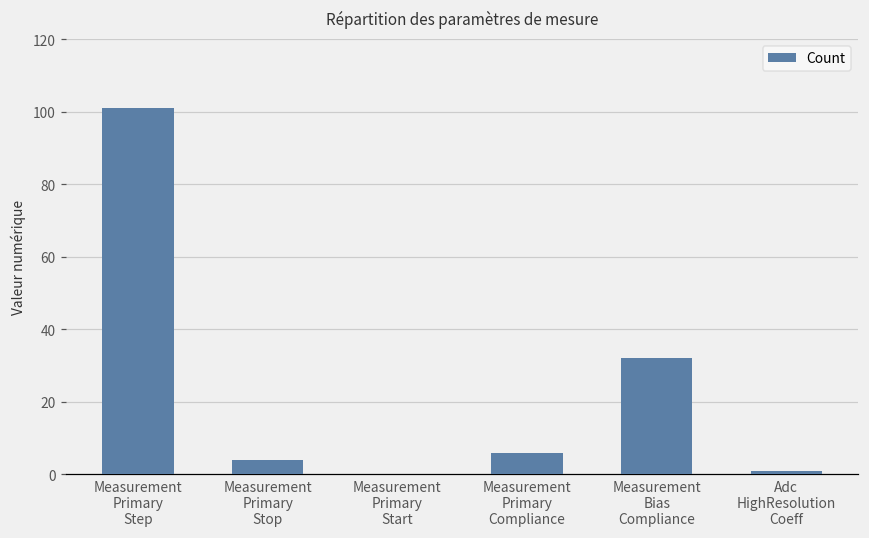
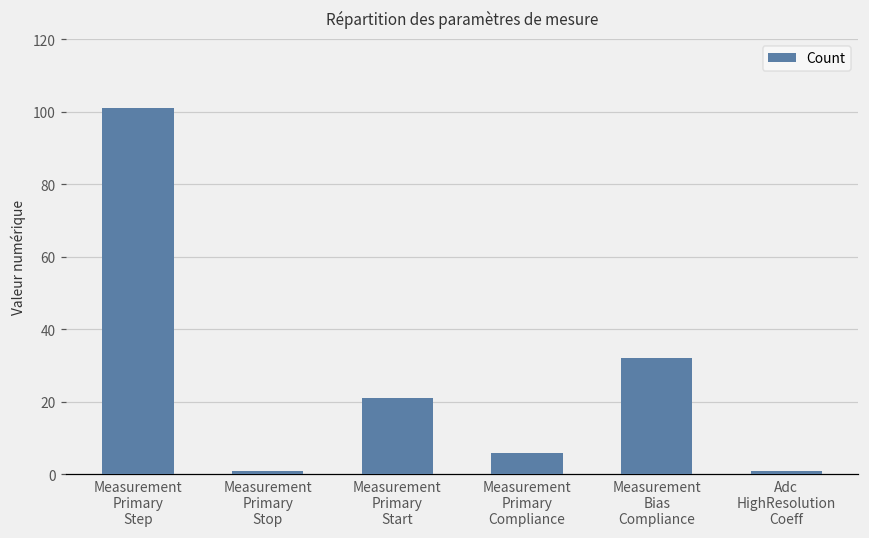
  {
    "Measurement Primary Step": 101,
-   "Measurement Primary Stop": 4,
-   "Measurement Primary Start": 0,
+   "Measurement Primary Stop": 1,
+   "Measurement Primary Start": 21,
    "Measurement Primary Compliance": 6,
    "Measurement Bias Compliance": 32,
    "Adc HighResolution Coeff": 1
  }
